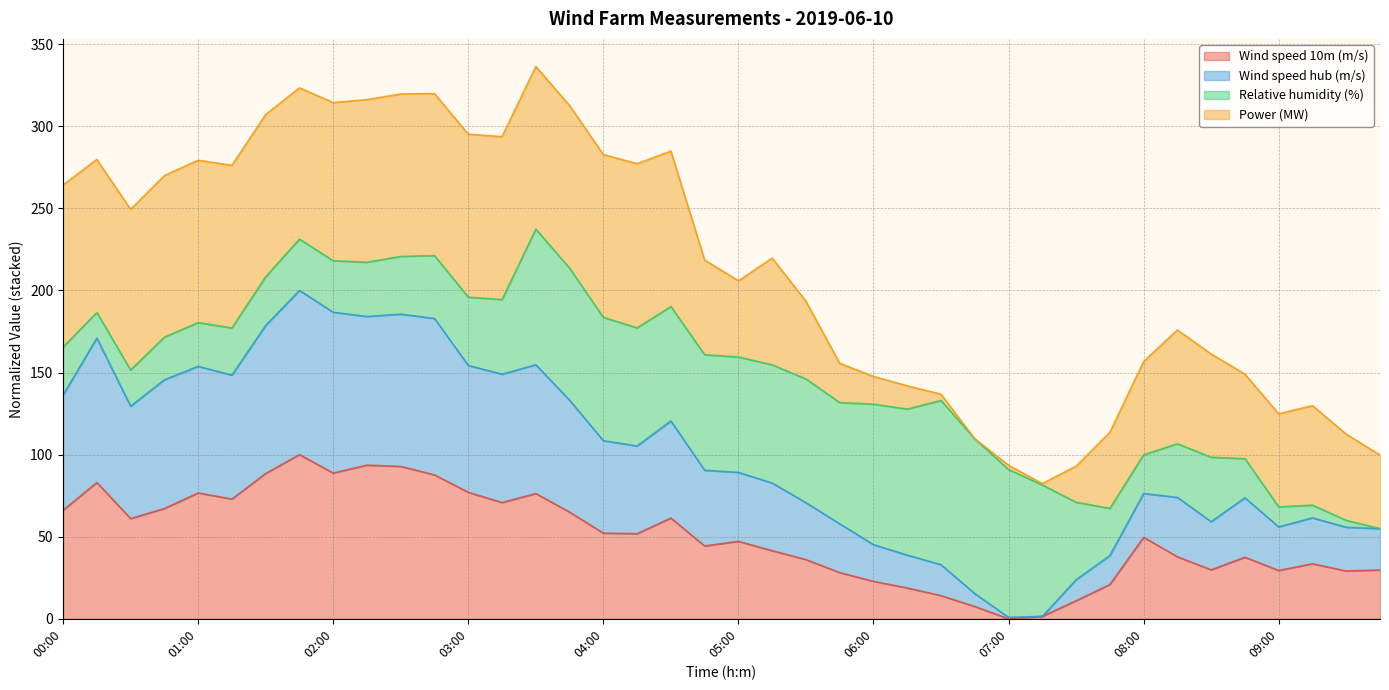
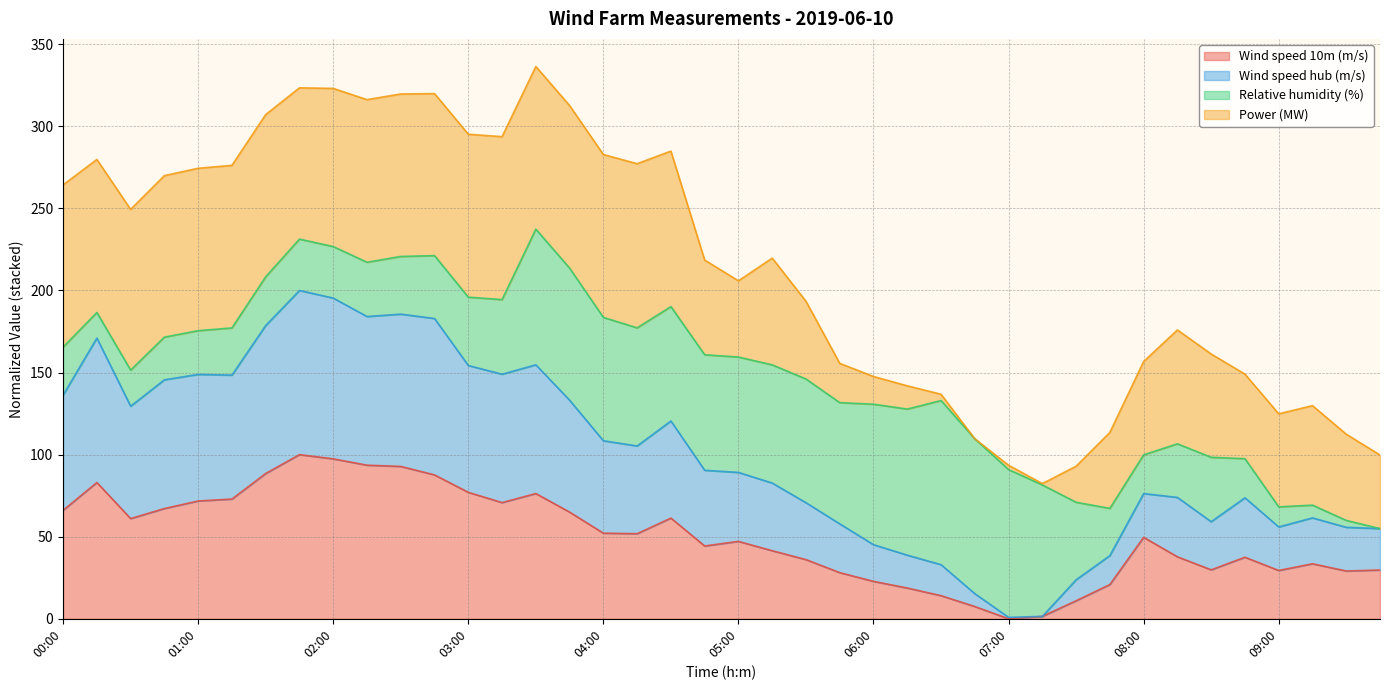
  {
    "Wind speed 10m (m/s)": {
      "00:00": 66,
-     "01:00": 77,
-     "02:00": 89,
+     "01:00": 72,
+     "02:00": 97,
      "03:00": 77,
      "04:00": 52,
      "05:00": 47,
      "06:00": 23,
      "08:00": 50,
      "09:00": 29
    },
    "Wind speed hub (m/s)": {
      "00:00": 70,
      "01:00": 77,
      "02:00": 98,
      "03:00": 77,
      "04:00": 56,
      "05:00": 42,
      "06:00": 22,
      "08:00": 27,
      "09:00": 27
    },
    "Relative humidity (%)": {
      "00:00": 29,
      "01:00": 27,
      "02:00": 31,
      "03:00": 42,
      "04:00": 75,
      "05:00": 70,
      "06:00": 86,
      "07:00": 90,
      "08:00": 24,
      "09:00": 12
    },
    "Power (MW)": {
      "00:00": 99,
      "01:00": 99,
      "02:00": 96,
      "03:00": 99,
      "04:00": 99,
      "05:00": 46,
      "06:00": 17,
      "07:00": 3,
      "08:00": 57,
      "09:00": 57
    }
  }
